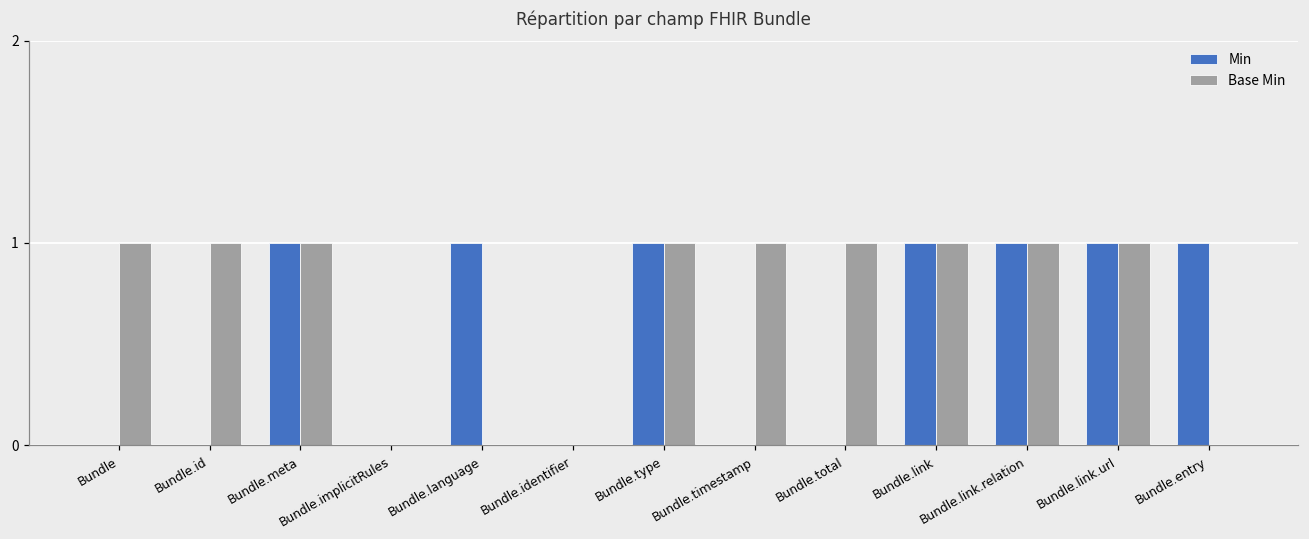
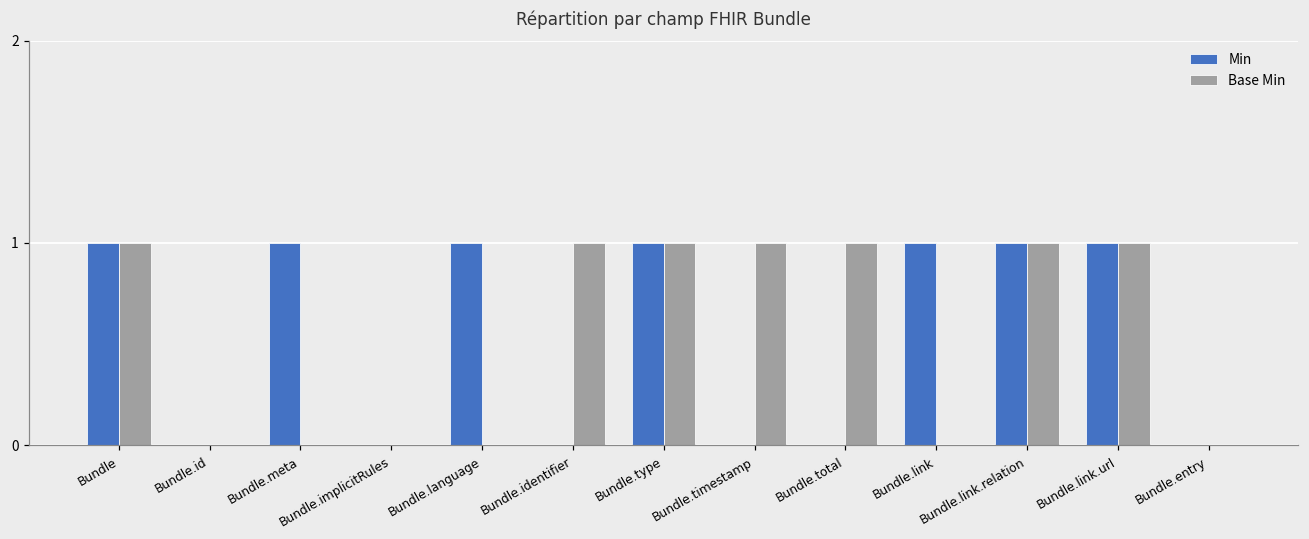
  {
    "Min": {
-     "Bundle": 0,
+     "Bundle": 1,
      "Bundle.id": 0,
      "Bundle.meta": 1,
      "Bundle.implicitRules": 0,
      "Bundle.language": 1,
      "Bundle.identifier": 0,
      "Bundle.type": 1,
      "Bundle.timestamp": 0,
      "Bundle.total": 0,
      "Bundle.link": 1,
      "Bundle.link.relation": 1,
      "Bundle.link.url": 1,
-     "Bundle.entry": 1
+     "Bundle.entry": 0
    },
    "Base Min": {
      "Bundle": 1,
-     "Bundle.id": 1,
-     "Bundle.meta": 1,
+     "Bundle.id": 0,
+     "Bundle.meta": 0,
      "Bundle.implicitRules": 0,
      "Bundle.language": 0,
-     "Bundle.identifier": 0,
+     "Bundle.identifier": 1,
      "Bundle.type": 1,
      "Bundle.timestamp": 1,
      "Bundle.total": 1,
-     "Bundle.link": 1,
+     "Bundle.link": 0,
      "Bundle.link.relation": 1,
      "Bundle.link.url": 1,
      "Bundle.entry": 0
    }
  }
